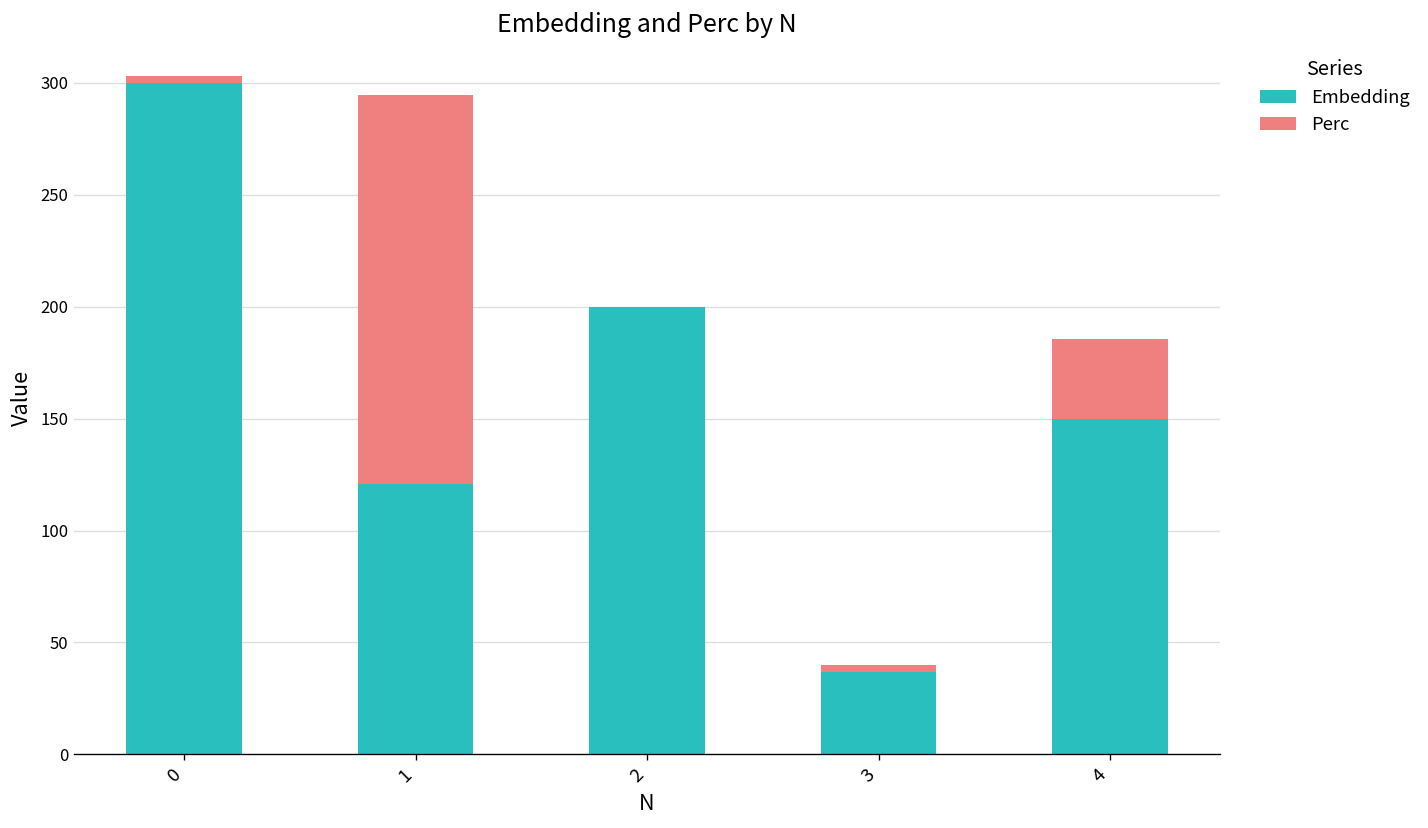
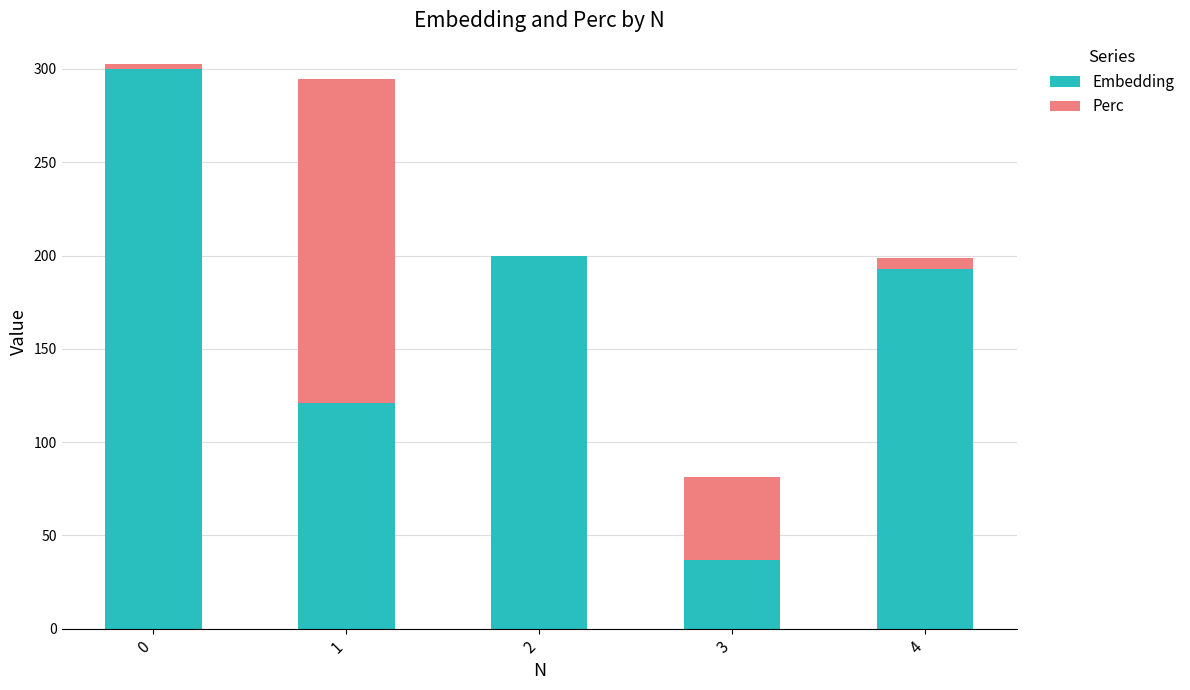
  {
    "Embedding": {
      "0": 300,
      "1": 121,
      "2": 200,
      "3": 37,
-     "4": 150
+     "4": 193
    },
    "Perc": {
      "0": 3,
      "1": 174,
      "2": 0,
-     "3": 3,
-     "4": 36
+     "3": 44,
+     "4": 6
    }
  }
